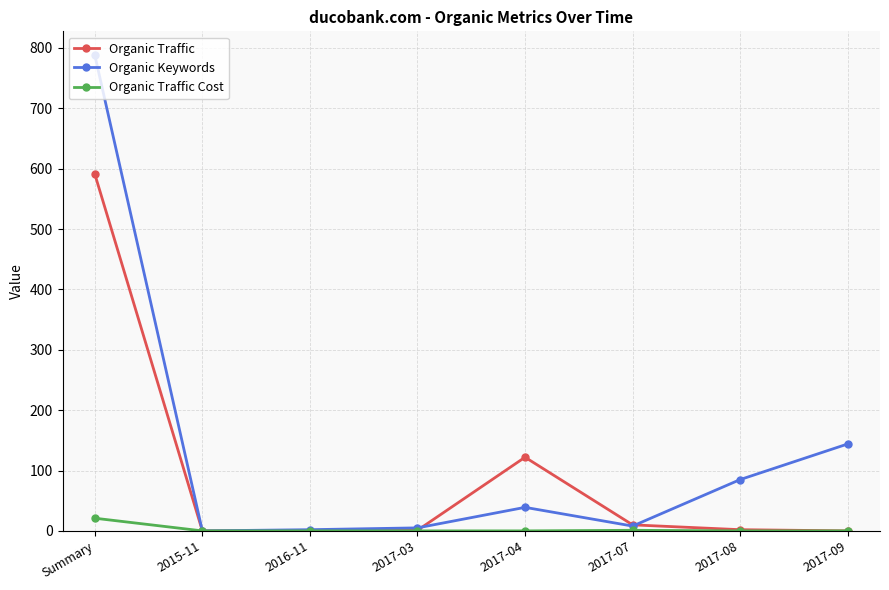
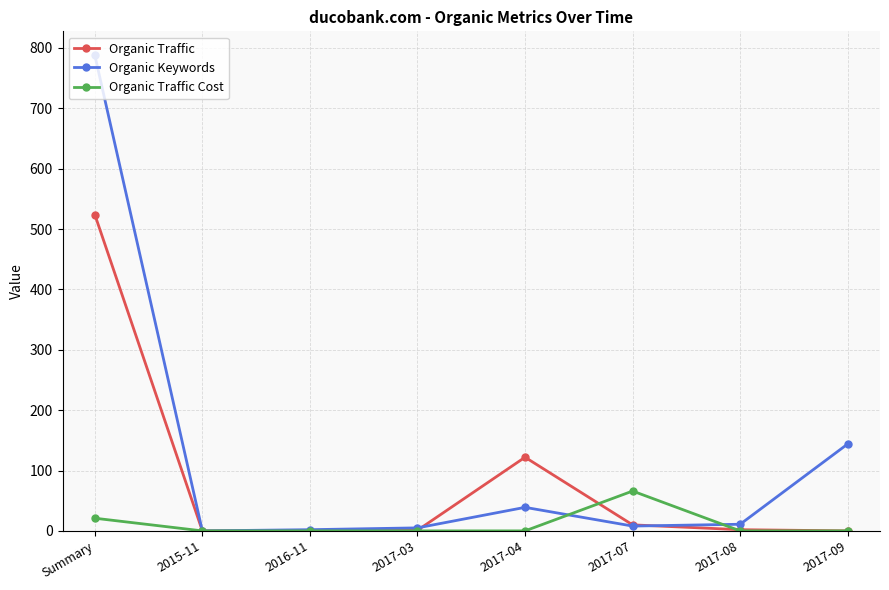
  {
    "Organic Traffic": {
-     "Summary": 590,
+     "Summary": 520,
      "2017-04": 120
    },
    "Organic Keywords": {
      "2017-04": 40,
-     "2017-08": 90,
+     "2017-08": 10,
      "2017-09": 140
    },
    "Organic Traffic Cost": {
      "Summary": 20,
      "2017-04": 0,
-     "2017-07": 0
+     "2017-07": 70
    }
  }
